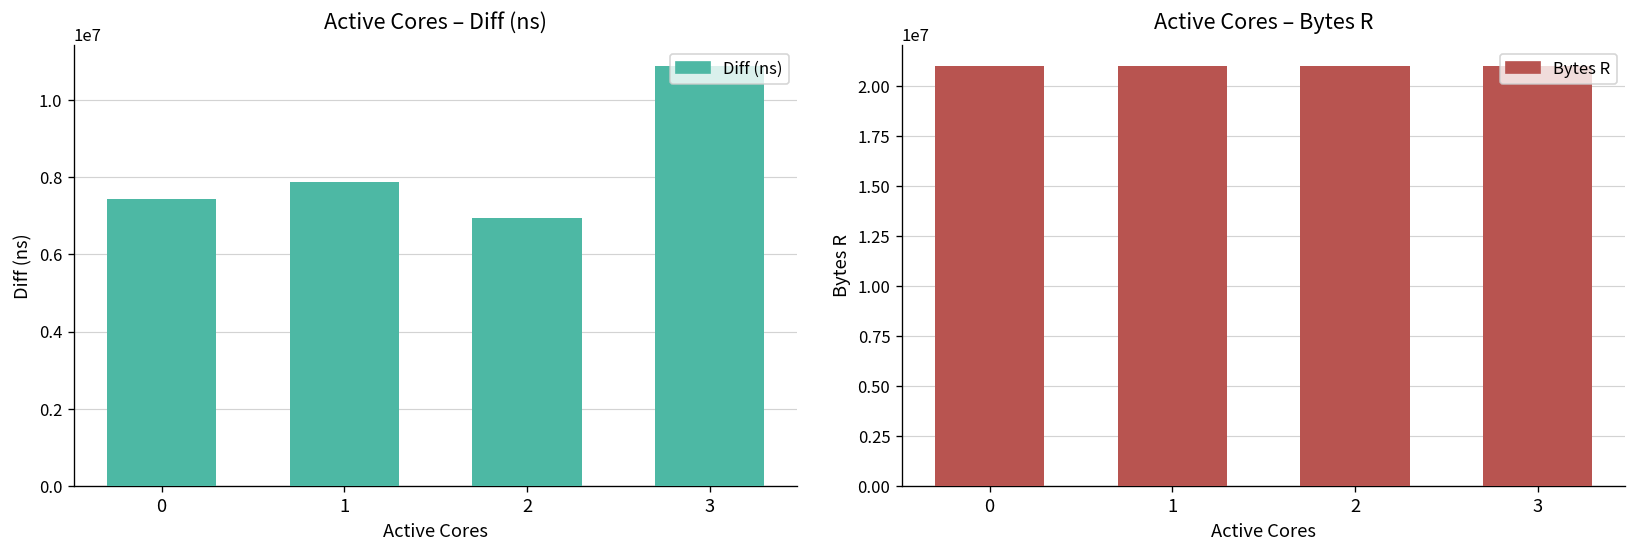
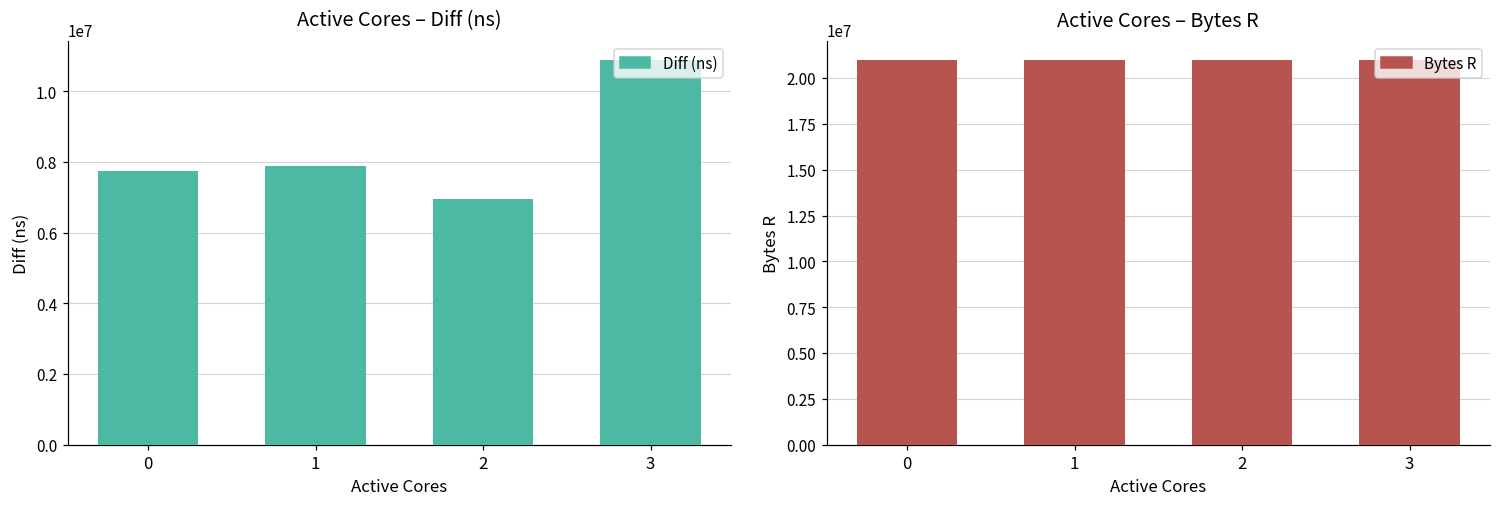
  {
    "Active Cores – Diff (ns)": {
-     "0": 7400000,
+     "0": 7700000,
      "1": 7900000,
      "2": 6900000
    },
    "Active Cores – Bytes R": {
      "0": 21000000,
      "1": 21000000,
      "2": 21000000
    }
  }
